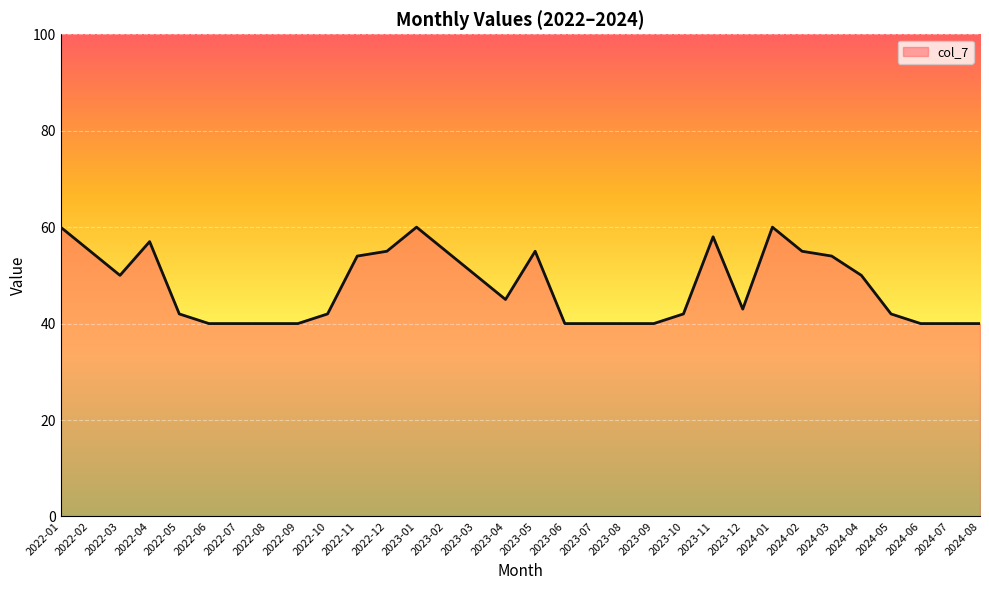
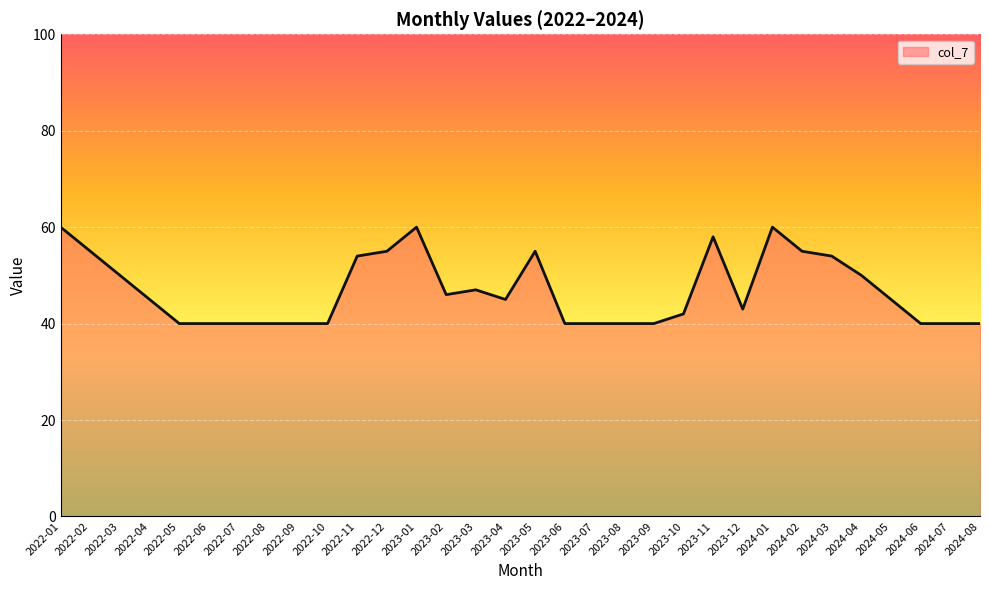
  {
    "2022-01": 60,
    "2022-02": 55,
    "2022-03": 50,
-   "2022-04": 57,
-   "2022-05": 42,
+   "2022-04": 45,
+   "2022-05": 40,
    "2022-06": 40,
    "2022-07": 40,
    "2022-08": 40,
    "2022-09": 40,
-   "2022-10": 42,
+   "2022-10": 40,
    "2022-11": 54,
    "2022-12": 55,
    "2023-01": 60,
-   "2023-02": 55,
-   "2023-03": 50,
+   "2023-02": 46,
+   "2023-03": 47,
    "2023-04": 45,
    "2023-05": 55,
    "2023-06": 40,
    "2023-07": 40,
    "2023-08": 40,
    "2023-09": 40,
    "2023-10": 42,
    "2023-11": 58,
    "2023-12": 43,
    "2024-01": 60,
    "2024-02": 55,
    "2024-03": 54,
    "2024-04": 50,
-   "2024-05": 42,
+   "2024-05": 45,
    "2024-06": 40,
    "2024-07": 40,
    "2024-08": 40
  }
